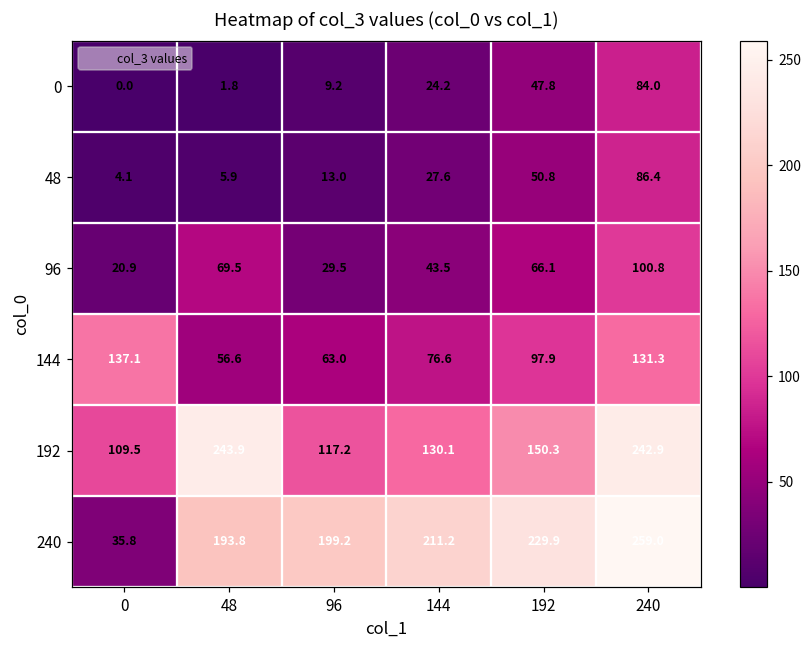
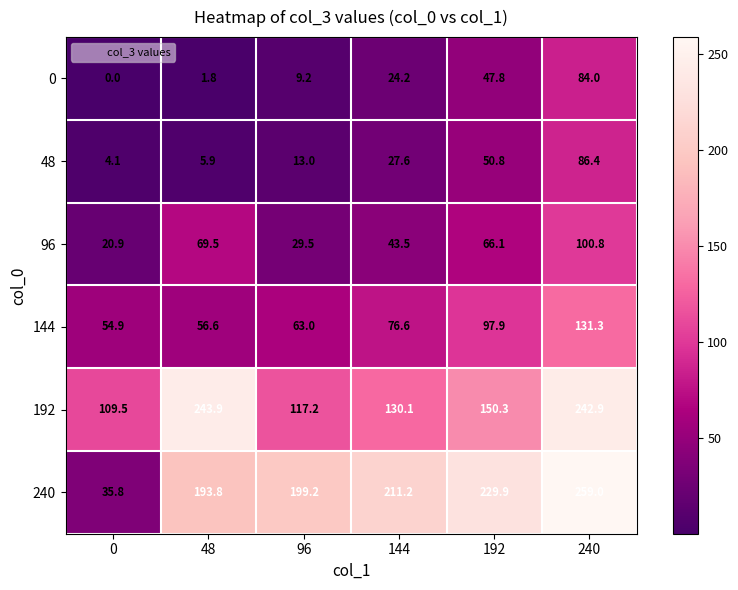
  {
    "0": {
      "0": 0.0,
      "48": 1.8,
      "96": 9.2,
      "144": 24.2,
      "192": 47.8,
      "240": 84.0
    },
    "48": {
      "0": 4.1,
      "48": 5.9,
      "96": 13.0,
      "144": 27.6,
      "192": 50.8,
      "240": 86.4
    },
    "96": {
      "0": 20.9,
      "48": 69.5,
      "96": 29.5,
      "144": 43.5,
      "192": 66.1,
      "240": 100.8
    },
    "144": {
-     "0": 137.1,
+     "0": 54.9,
      "48": 56.6,
      "96": 63.0,
      "144": 76.6,
      "192": 97.9,
      "240": 131.3
    },
    "192": {
      "0": 109.5,
      "96": 117.2,
      "144": 130.1,
      "192": 150.3
    },
    "240": {
      "0": 35.8,
      "48": 193.8,
      "96": 199.2,
      "144": 211.2
    }
  }
